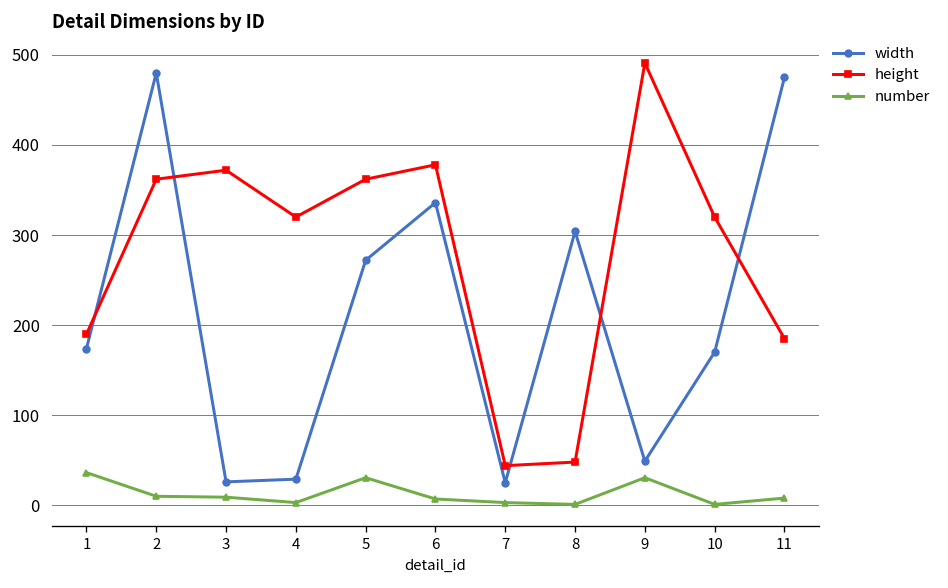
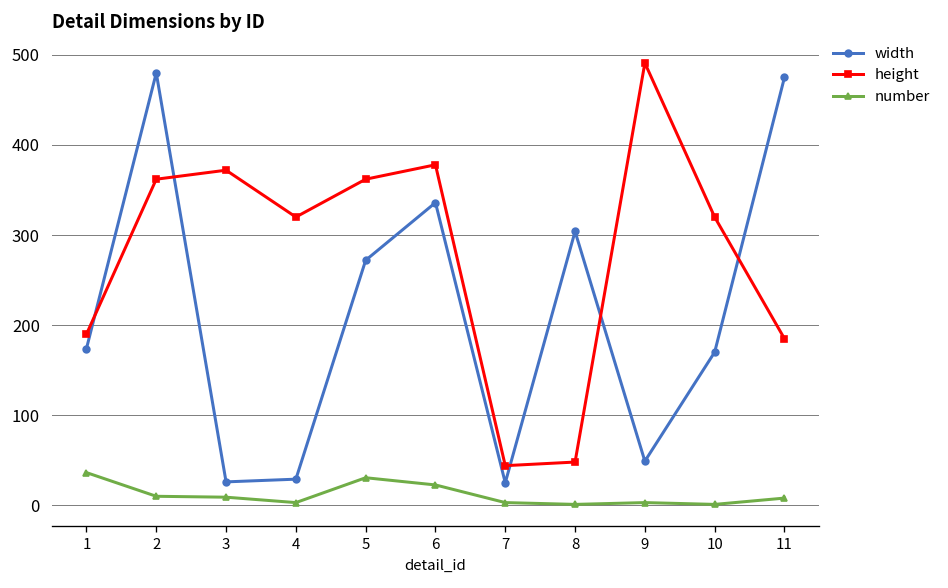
  {
    "width": {
      "1": 170,
      "2": 480,
      "3": 30,
      "4": 30,
      "5": 270,
      "6": 340,
      "7": 30,
      "8": 300,
      "9": 50,
      "10": 170,
      "11": 480
    },
    "height": {
      "1": 190,
      "2": 360,
      "3": 370,
      "4": 320,
      "5": 360,
      "6": 380,
      "7": 40,
      "8": 50,
      "9": 490,
      "10": 320,
      "11": 190
    },
    "number": {
      "1": 40,
      "2": 10,
      "3": 10,
      "4": 0,
      "5": 30,
-     "6": 10,
+     "6": 20,
      "7": 0,
      "8": 0,
-     "9": 30,
+     "9": 0,
      "10": 0,
      "11": 10
    }
  }
